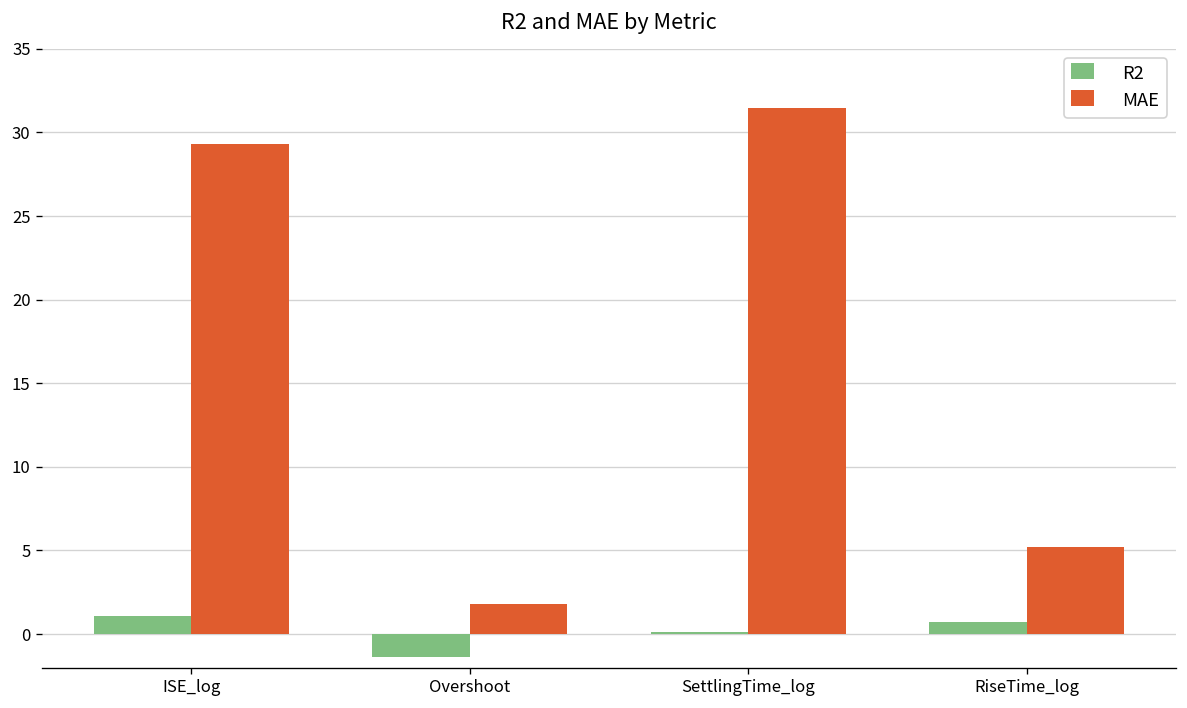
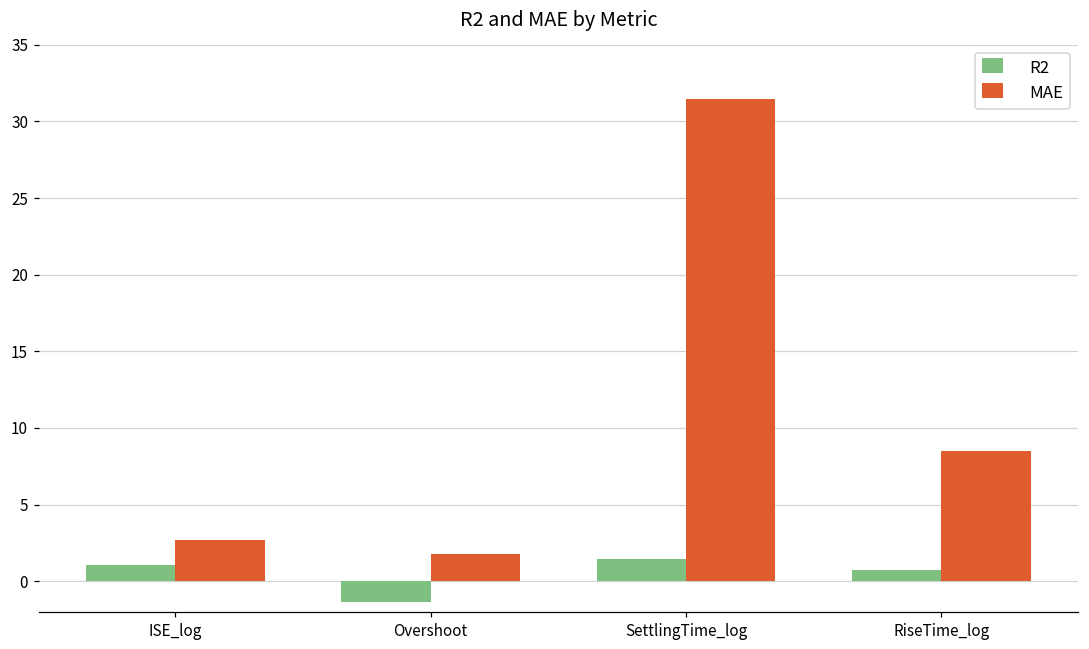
  {
    "R2": {
      "ISE_log": 1.1,
      "Overshoot": -1.3,
-     "SettlingTime_log": 0.1,
+     "SettlingTime_log": 1.5,
      "RiseTime_log": 0.7
    },
    "MAE": {
-     "ISE_log": 29.3,
+     "ISE_log": 2.7,
      "Overshoot": 1.8,
      "SettlingTime_log": 31.5,
-     "RiseTime_log": 5.2
+     "RiseTime_log": 8.5
    }
  }
